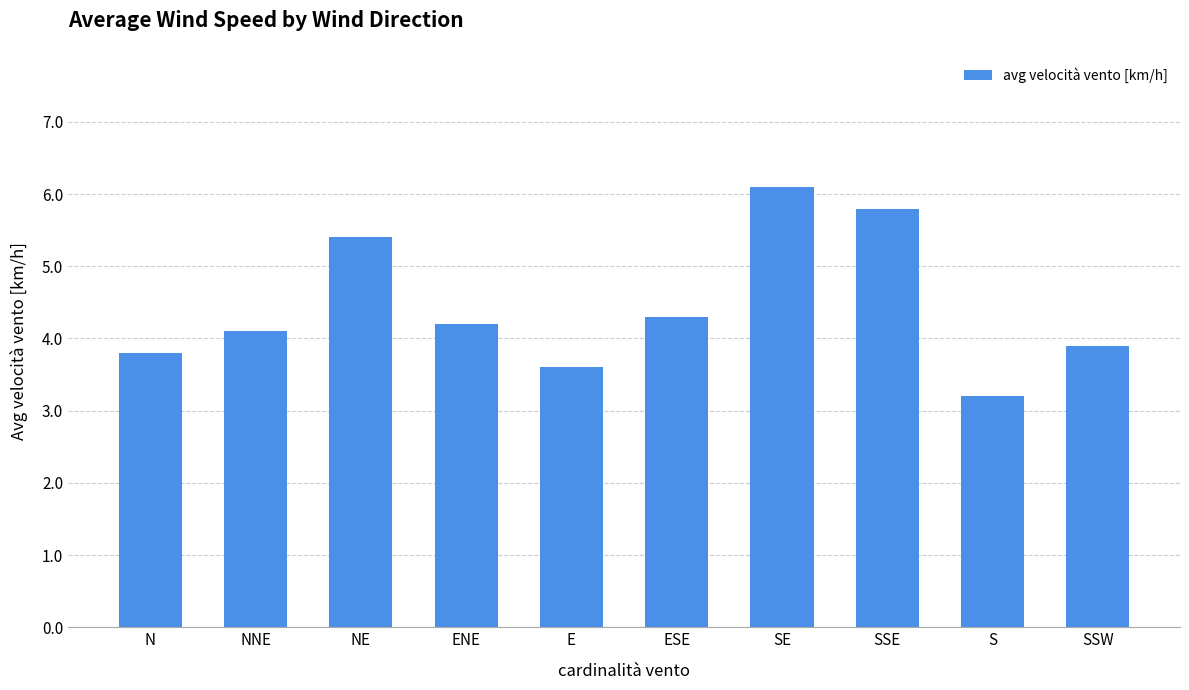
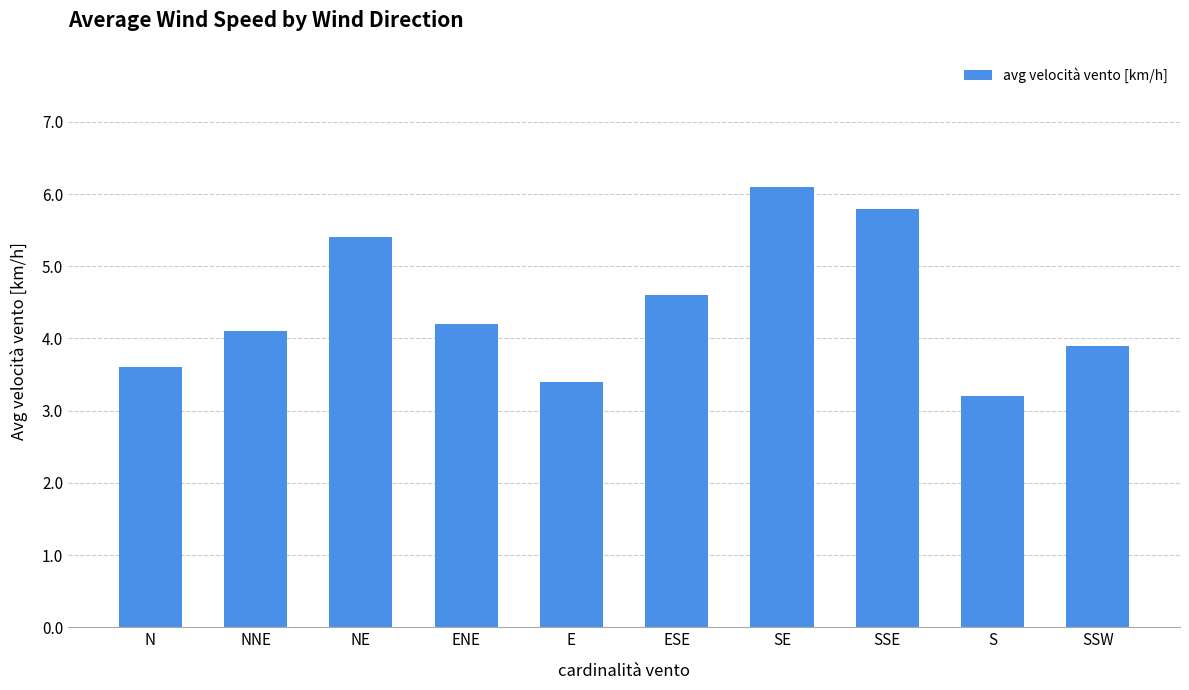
  {
-   "N": 3.8,
+   "N": 3.6,
    "NNE": 4.1,
    "NE": 5.4,
    "ENE": 4.2,
-   "E": 3.6,
-   "ESE": 4.3,
+   "E": 3.4,
+   "ESE": 4.6,
    "SE": 6.1,
    "SSE": 5.8,
    "S": 3.2,
    "SSW": 3.9
  }
